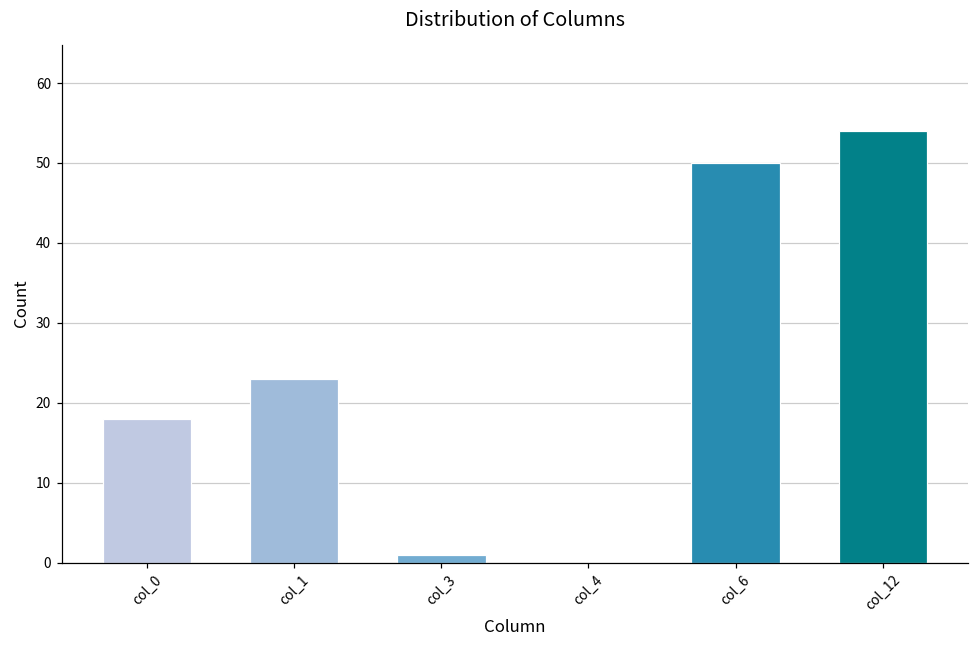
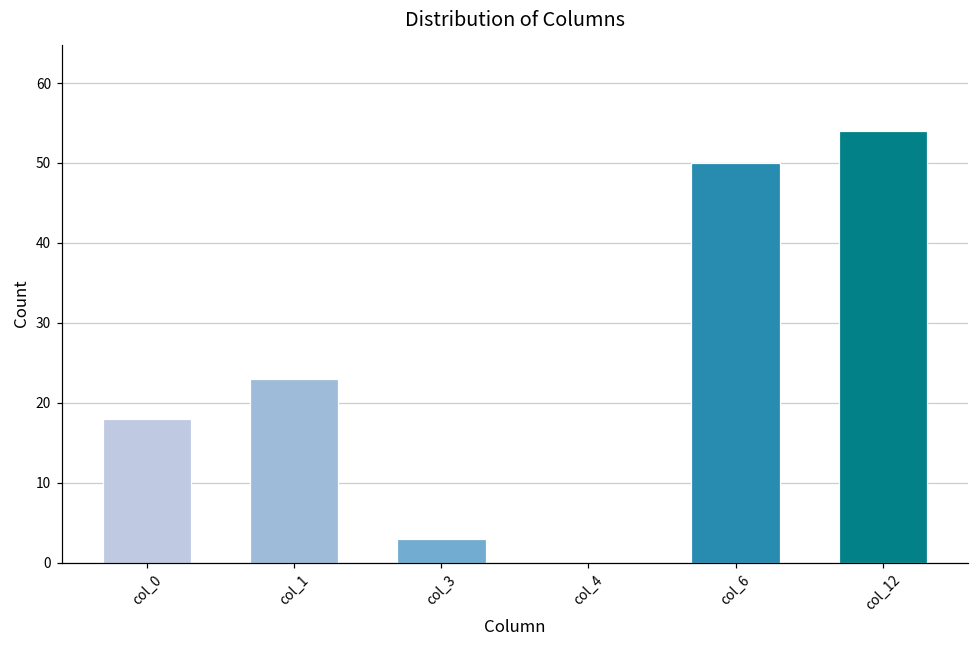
  {
    "col_0": 18,
    "col_1": 23,
-   "col_3": 1,
+   "col_3": 3,
    "col_4": 0,
    "col_6": 50,
    "col_12": 54
  }
